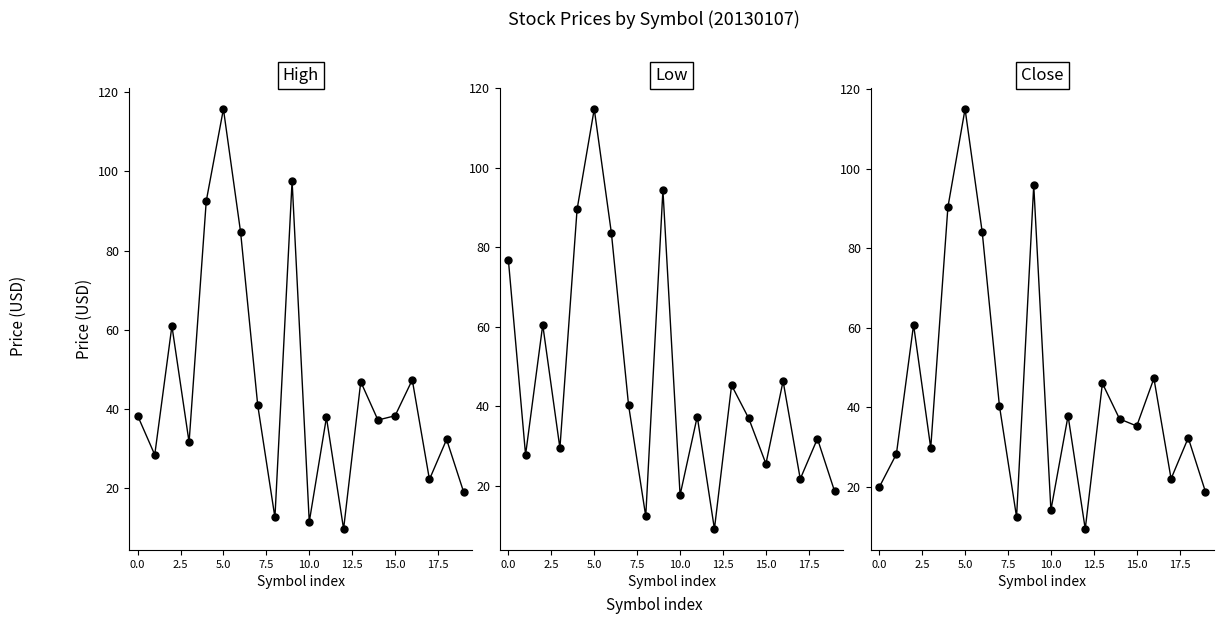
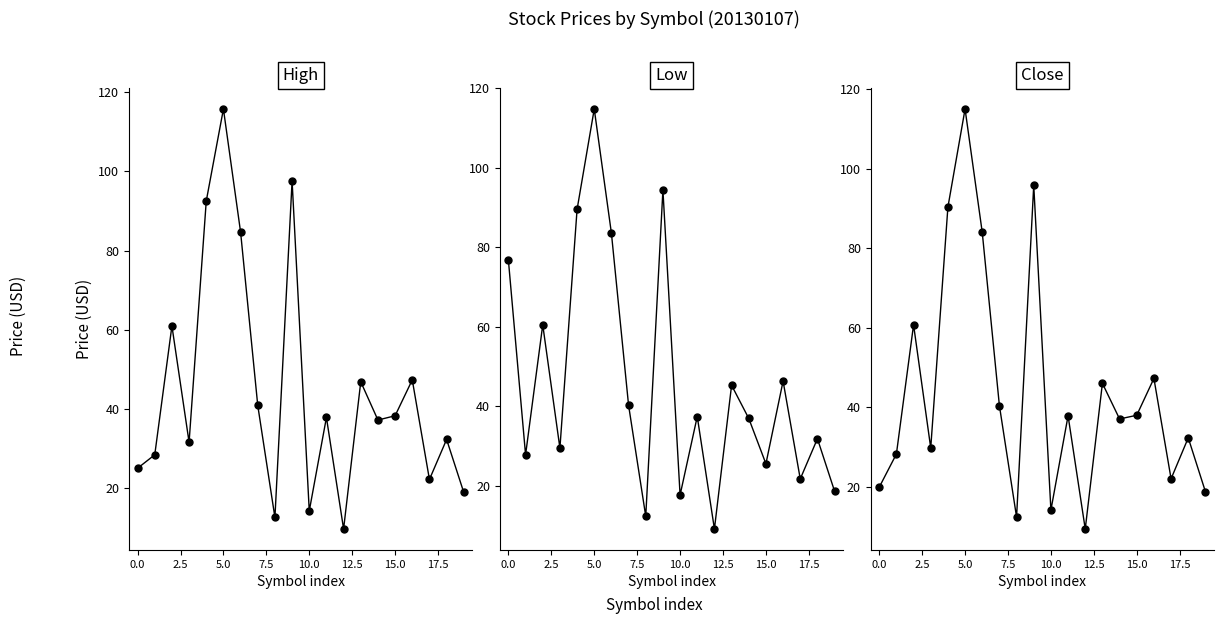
  {
    "High": {
-     "0.0": 38,
+     "0.0": 25,
      "5.0": 116,
-     "10.0": 12,
+     "10.0": 14,
      "15.0": 38
    },
    "Low": {
      "0.0": 77,
      "5.0": 115,
      "10.0": 18,
      "15.0": 26
    },
    "Close": {
      "0.0": 20,
      "5.0": 115,
      "10.0": 14,
-     "15.0": 35
+     "15.0": 38
    }
  }
